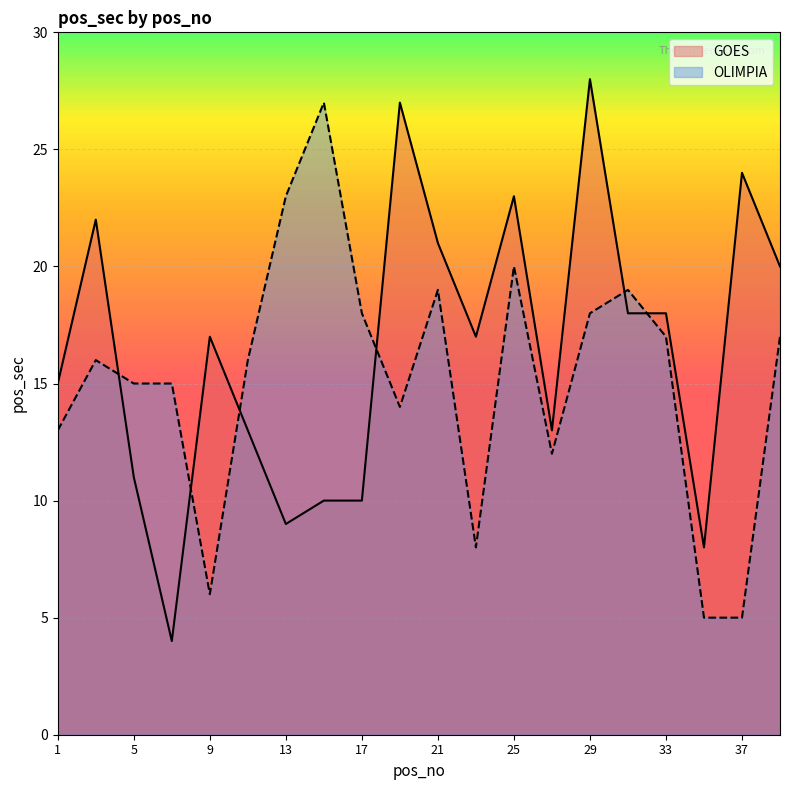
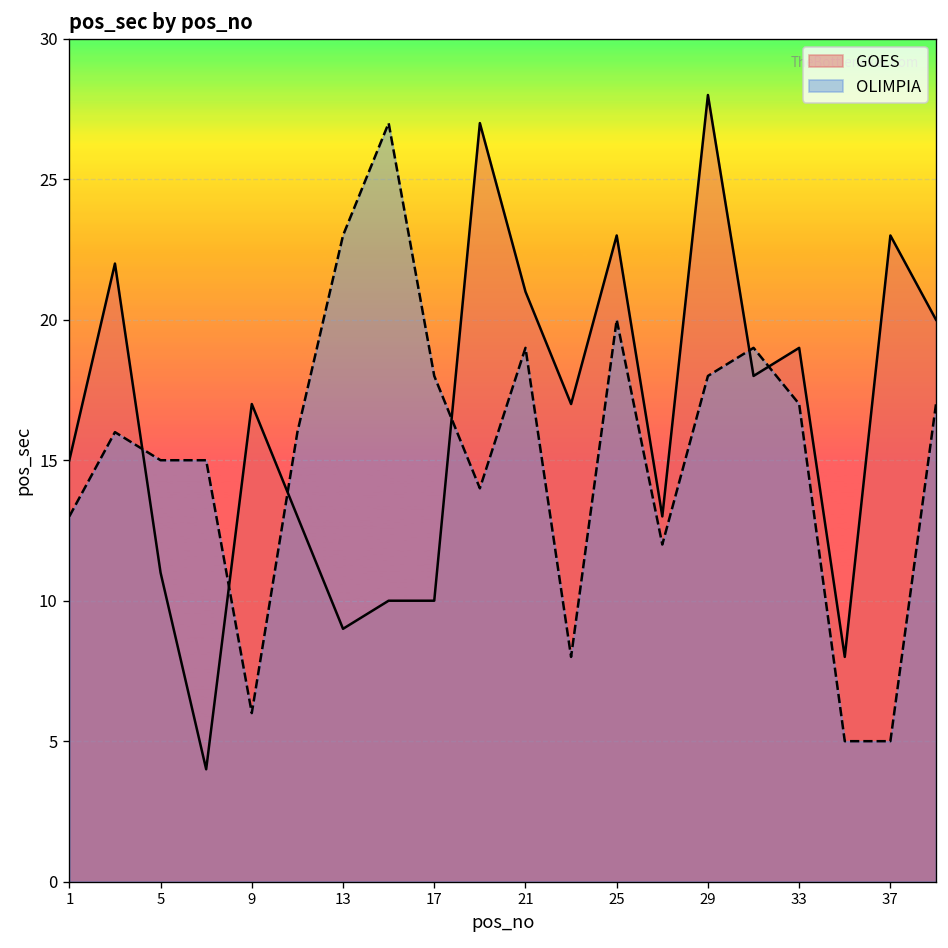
  {
    "GOES": {
      "21": 21,
      "25": 23,
      "29": 28,
-     "33": 18,
-     "37": 24
+     "33": 19,
+     "37": 23
    },
    "OLIMPIA": {
      "21": 19,
      "25": 20,
      "29": 18,
      "33": 17,
      "37": 5
    }
  }
